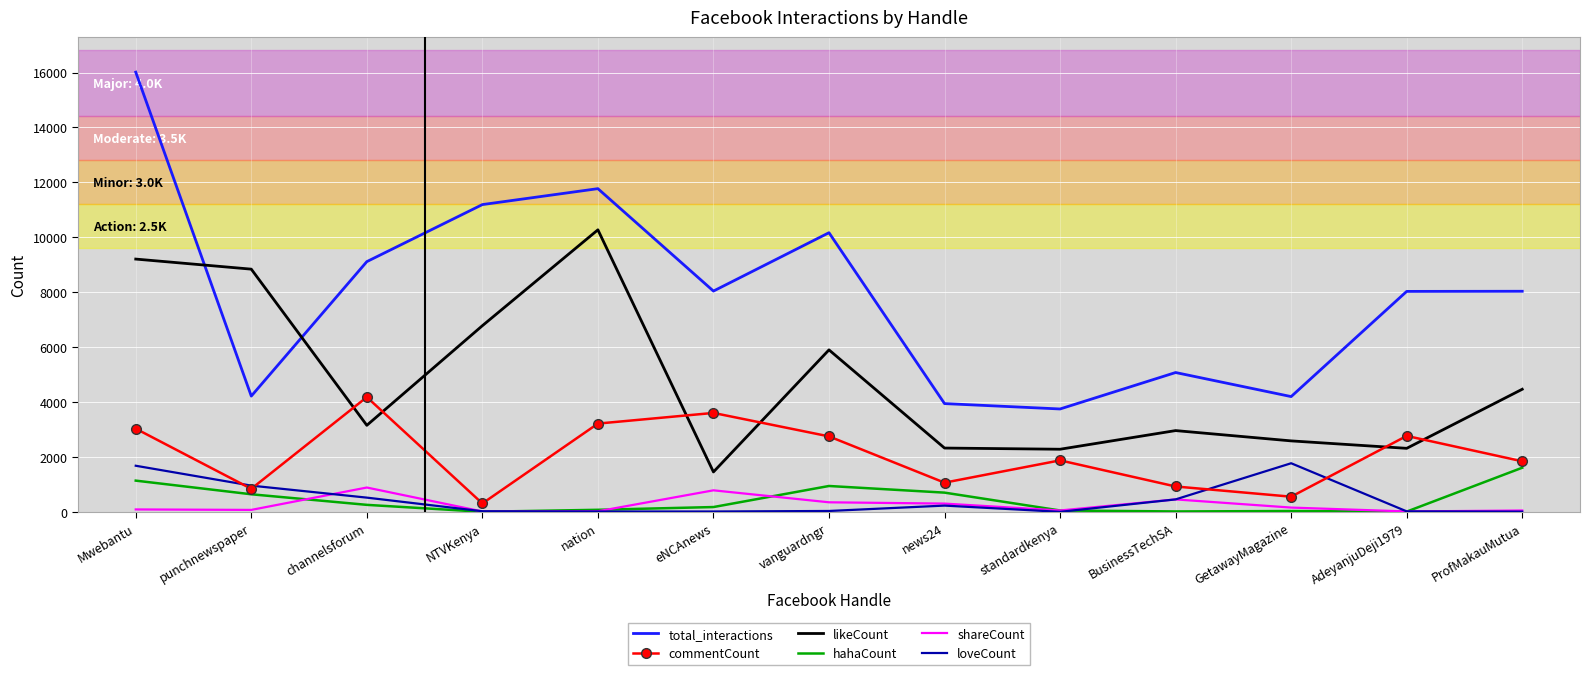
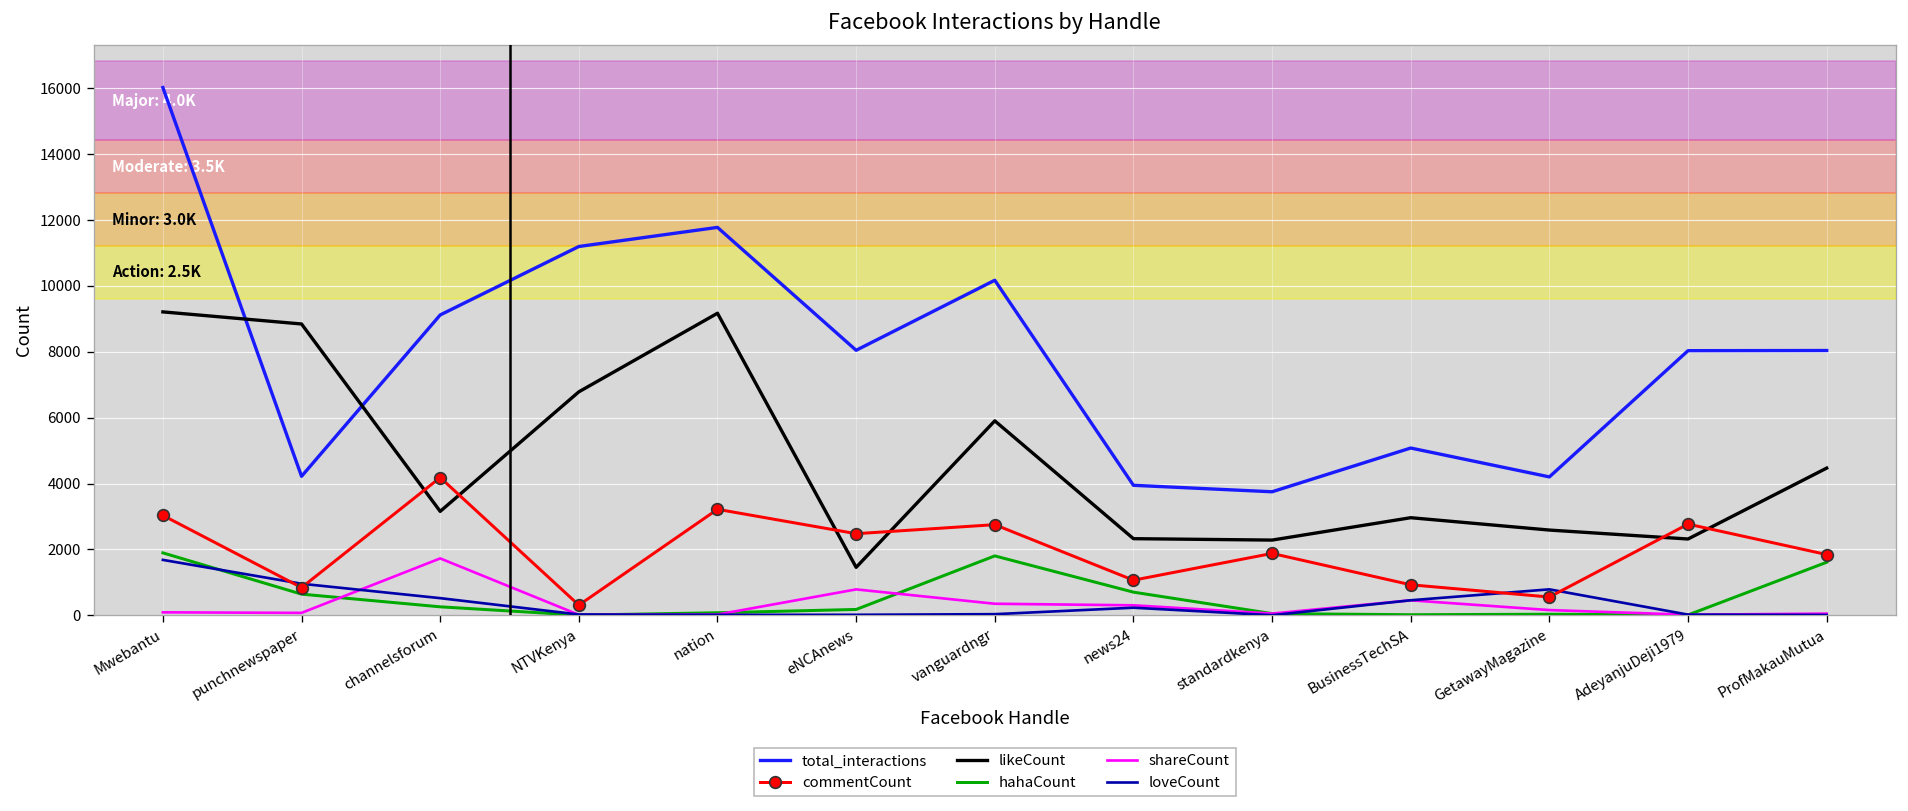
  {
    "total_interactions": {
      "punchnewspaper": 4200,
      "channelsforum": 9100,
      "NTVKenya": 11200,
      "nation": 11800,
      "eNCAnews": 8000,
      "vanguardngr": 10200,
      "news24": 3900,
      "standardkenya": 3800,
      "BusinessTechSA": 5100,
      "GetawayMagazine": 4200,
      "AdeyanjuDeji1979": 8000,
      "ProfMakauMutua": 8000
    },
    "commentCount": {
      "Mwebantu": 3000,
      "punchnewspaper": 800,
      "channelsforum": 4200,
      "NTVKenya": 300,
      "nation": 3200,
-     "eNCAnews": 3600,
+     "eNCAnews": 2500,
      "vanguardngr": 2800,
      "news24": 1100,
      "standardkenya": 1900,
      "BusinessTechSA": 900,
      "GetawayMagazine": 600,
      "AdeyanjuDeji1979": 2800,
      "ProfMakauMutua": 1800
    },
    "likeCount": {
      "Mwebantu": 9200,
      "punchnewspaper": 8800,
      "channelsforum": 3200,
      "NTVKenya": 6800,
-     "nation": 10300,
+     "nation": 9200,
      "eNCAnews": 1500,
      "vanguardngr": 5900,
      "news24": 2300,
      "standardkenya": 2300,
      "BusinessTechSA": 3000,
      "GetawayMagazine": 2600,
      "AdeyanjuDeji1979": 2300,
      "ProfMakauMutua": 4500
    },
    "hahaCount": {
-     "Mwebantu": 1100,
+     "Mwebantu": 1900,
      "punchnewspaper": 600,
      "channelsforum": 300,
      "eNCAnews": 200,
-     "vanguardngr": 900,
+     "vanguardngr": 1800,
      "news24": 700,
      "BusinessTechSA": 0,
      "GetawayMagazine": 0,
      "ProfMakauMutua": 1600
    },
    "shareCount": {
      "Mwebantu": 100,
      "punchnewspaper": 100,
-     "channelsforum": 900,
+     "channelsforum": 1700,
      "eNCAnews": 800,
      "vanguardngr": 400,
      "GetawayMagazine": 200
    },
    "loveCount": {
      "Mwebantu": 1700,
      "punchnewspaper": 1000,
      "channelsforum": 500,
      "eNCAnews": 0,
      "vanguardngr": 0,
-     "GetawayMagazine": 1800
+     "GetawayMagazine": 800
    }
  }
